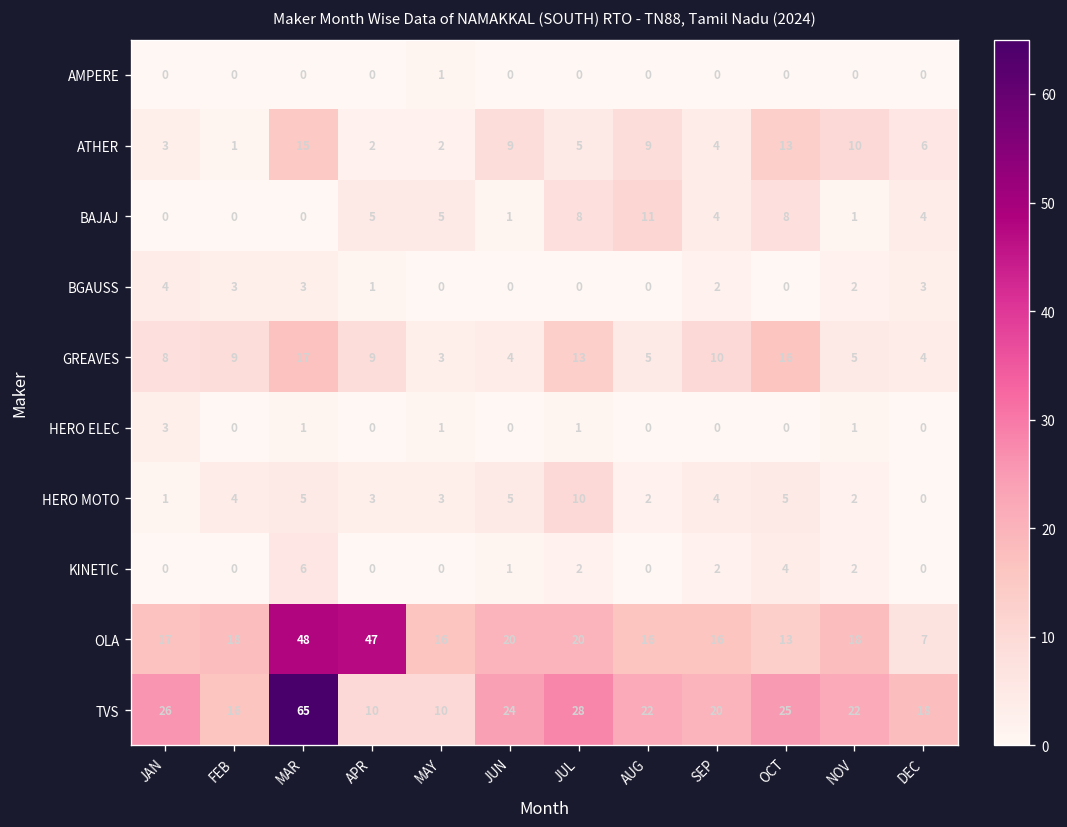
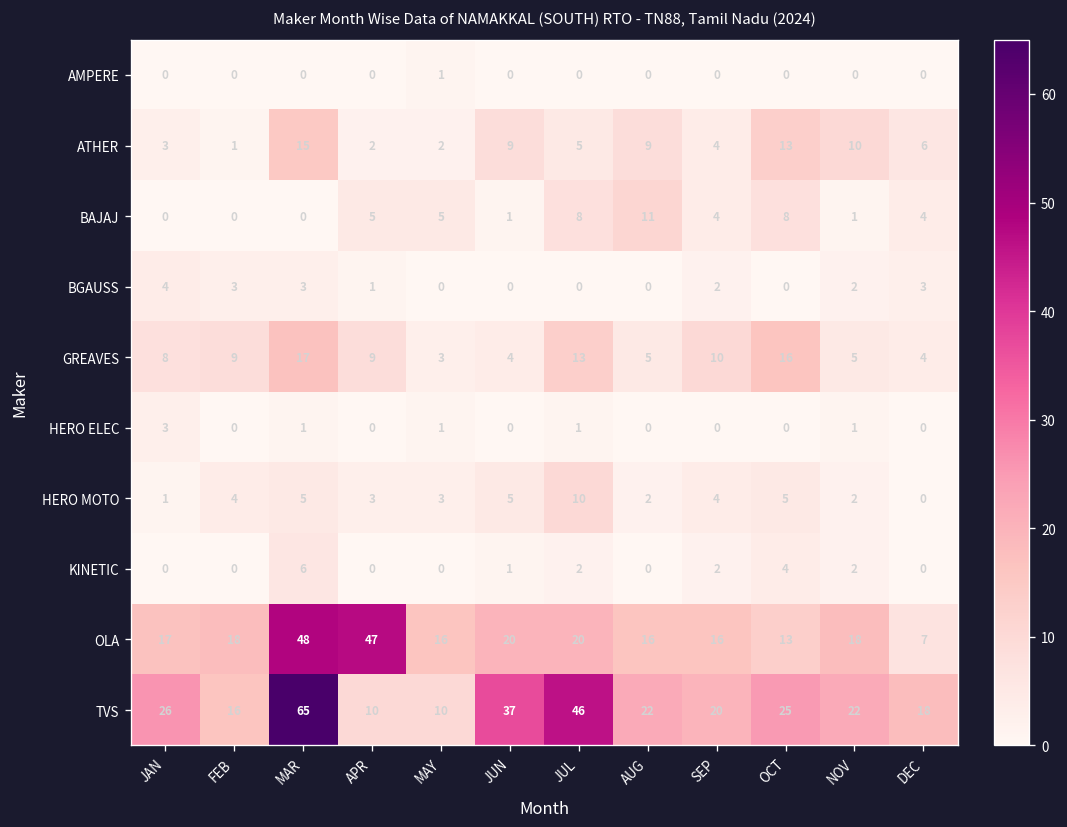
  {
    "OLA": {
      "MAR": 48,
      "APR": 47
    },
    "TVS": {
      "JAN": 26,
      "MAR": 65,
-     "JUN": 24,
-     "JUL": 28,
+     "JUN": 37,
+     "JUL": 46,
      "OCT": 25
    }
  }
